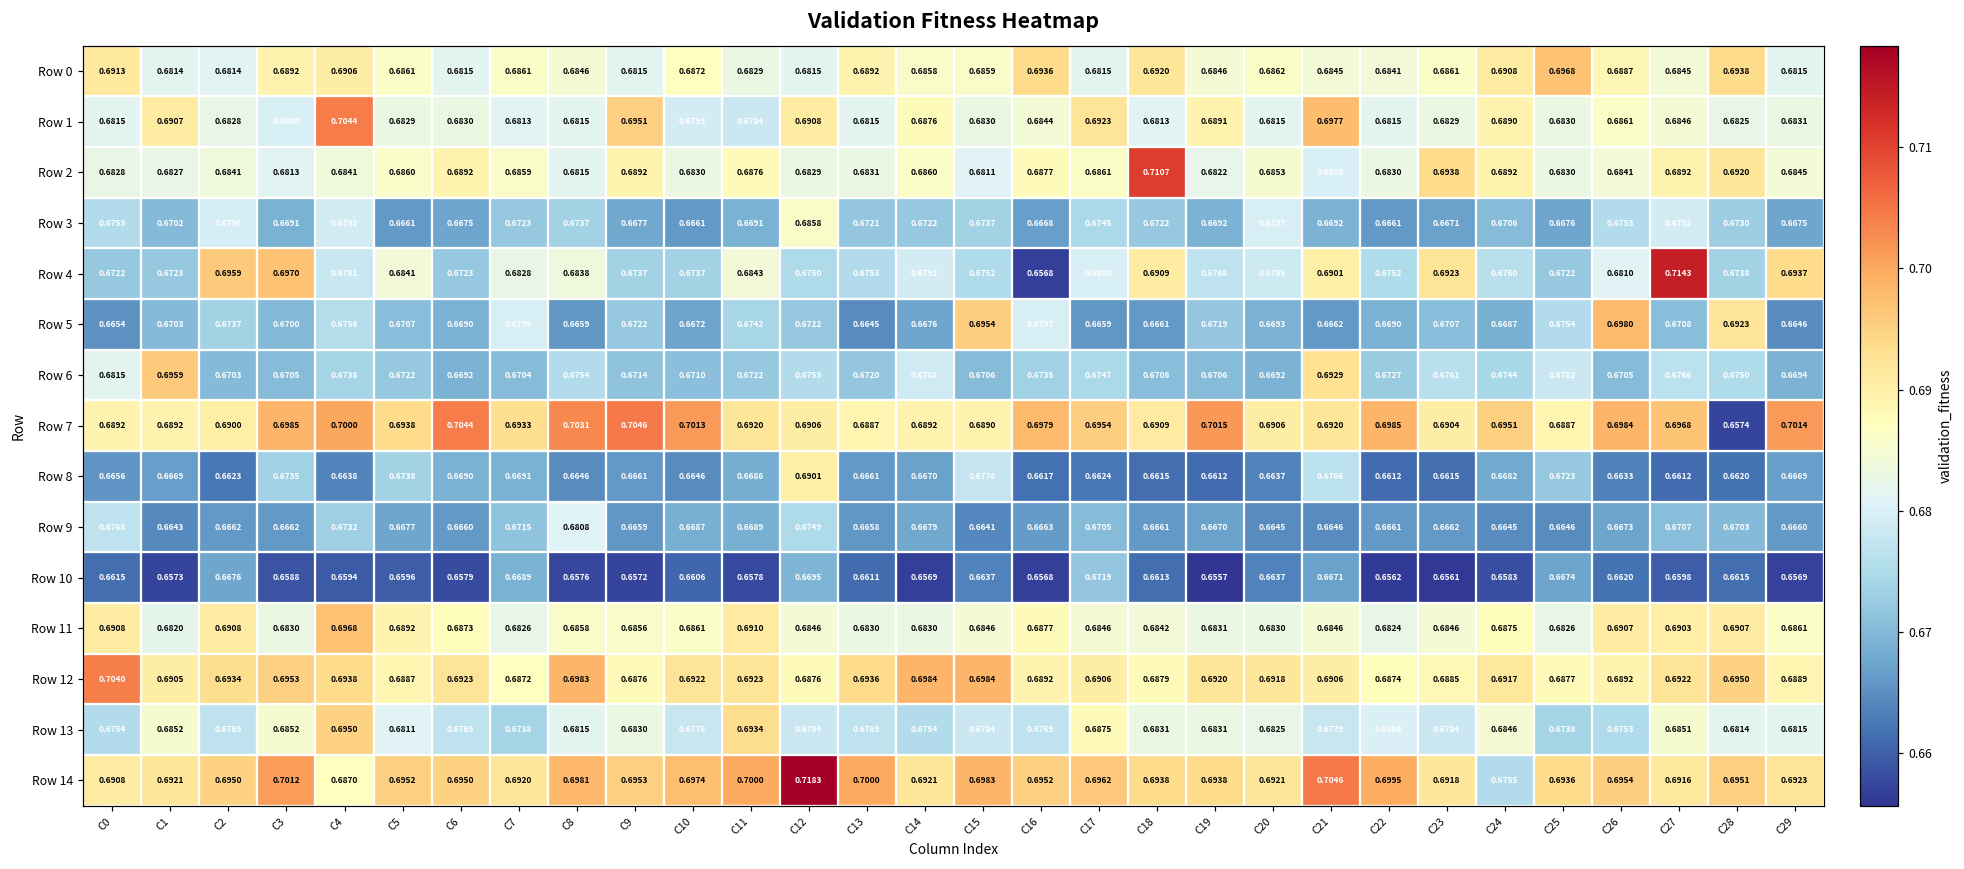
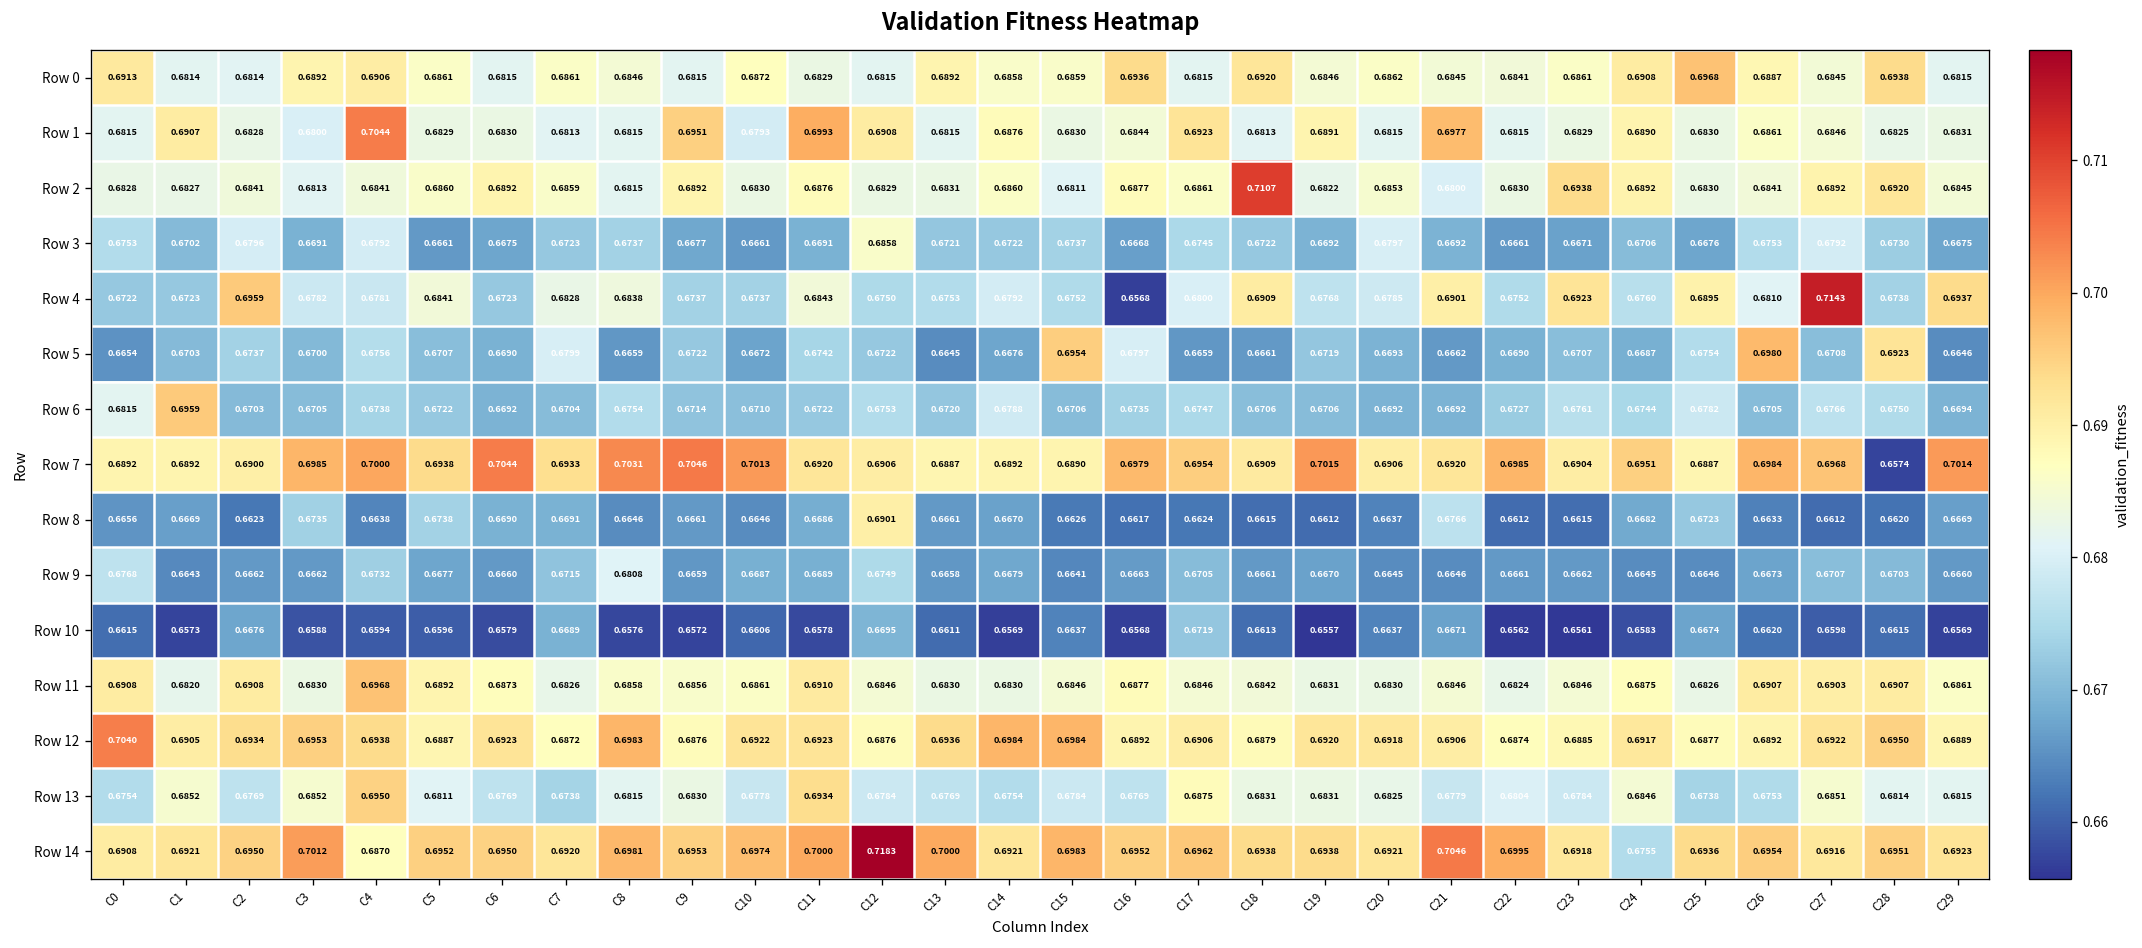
  {
    "Row 1": {
      "C0": 0.6815,
      "C1": 0.6907,
      "C2": 0.6828,
      "C4": 0.7044,
      "C5": 0.6829,
      "C6": 0.6830,
      "C7": 0.6813,
      "C8": 0.6815,
      "C9": 0.6951,
-     "C11": 0.6784,
+     "C11": 0.6993,
      "C12": 0.6908,
      "C13": 0.6815,
      "C14": 0.6876,
      "C15": 0.6830,
      "C16": 0.6844,
      "C17": 0.6923,
      "C18": 0.6813,
      "C19": 0.6891,
      "C20": 0.6815,
      "C21": 0.6977,
      "C22": 0.6815,
      "C23": 0.6829,
      "C24": 0.6890,
      "C25": 0.6830,
      "C26": 0.6861,
      "C27": 0.6846,
      "C28": 0.6825,
      "C29": 0.6831
    },
    "Row 4": {
      "C0": 0.6722,
      "C1": 0.6723,
      "C2": 0.6959,
-     "C3": 0.6970,
+     "C3": 0.6782,
      "C4": 0.6781,
      "C5": 0.6841,
      "C6": 0.6723,
      "C7": 0.6828,
      "C8": 0.6838,
      "C9": 0.6737,
      "C10": 0.6737,
      "C11": 0.6843,
      "C12": 0.6750,
      "C13": 0.6753,
      "C15": 0.6752,
      "C16": 0.6568,
      "C18": 0.6909,
      "C19": 0.6768,
      "C20": 0.6785,
      "C21": 0.6901,
      "C22": 0.6752,
      "C23": 0.6923,
      "C24": 0.6760,
-     "C25": 0.6722,
+     "C25": 0.6895,
      "C26": 0.6810,
      "C27": 0.7143,
      "C28": 0.6738,
      "C29": 0.6937
    },
    "Row 6": {
      "C0": 0.6815,
      "C1": 0.6959,
      "C2": 0.6703,
      "C3": 0.6705,
      "C4": 0.6738,
      "C5": 0.6722,
      "C6": 0.6692,
      "C7": 0.6704,
      "C8": 0.6754,
      "C9": 0.6714,
      "C10": 0.6710,
      "C11": 0.6722,
      "C12": 0.6753,
      "C13": 0.6720,
      "C14": 0.6788,
      "C15": 0.6706,
      "C16": 0.6735,
      "C17": 0.6747,
      "C18": 0.6706,
      "C19": 0.6706,
      "C20": 0.6692,
-     "C21": 0.6929,
+     "C21": 0.6692,
      "C22": 0.6727,
      "C23": 0.6761,
      "C24": 0.6744,
      "C25": 0.6782,
      "C26": 0.6705,
      "C27": 0.6766,
      "C28": 0.6750,
      "C29": 0.6694
    },
    "Row 8": {
      "C0": 0.6656,
      "C1": 0.6669,
      "C2": 0.6623,
      "C3": 0.6735,
      "C4": 0.6638,
      "C5": 0.6738,
      "C6": 0.6690,
      "C7": 0.6691,
      "C8": 0.6646,
      "C9": 0.6661,
      "C10": 0.6646,
      "C11": 0.6686,
      "C12": 0.6901,
      "C13": 0.6661,
      "C14": 0.6670,
-     "C15": 0.6776,
+     "C15": 0.6626,
      "C16": 0.6617,
      "C17": 0.6624,
      "C18": 0.6615,
      "C19": 0.6612,
      "C20": 0.6637,
      "C21": 0.6766,
      "C22": 0.6612,
      "C23": 0.6615,
      "C24": 0.6682,
      "C25": 0.6723,
      "C26": 0.6633,
      "C27": 0.6612,
      "C28": 0.6620,
      "C29": 0.6669
    }
  }
